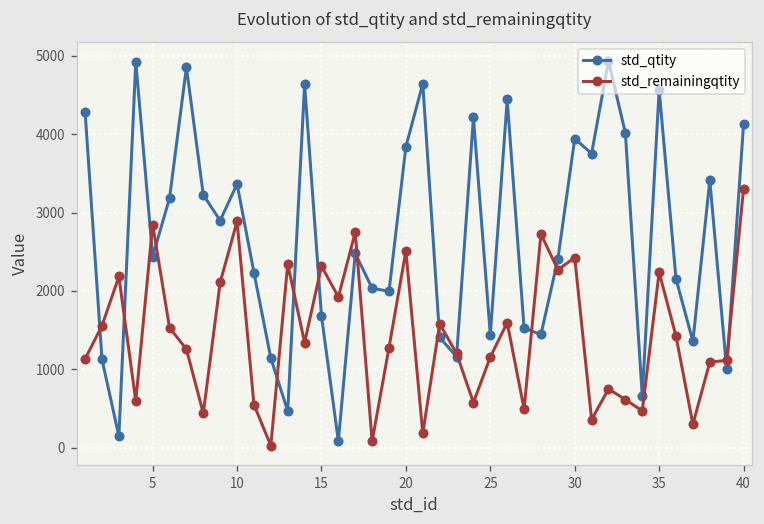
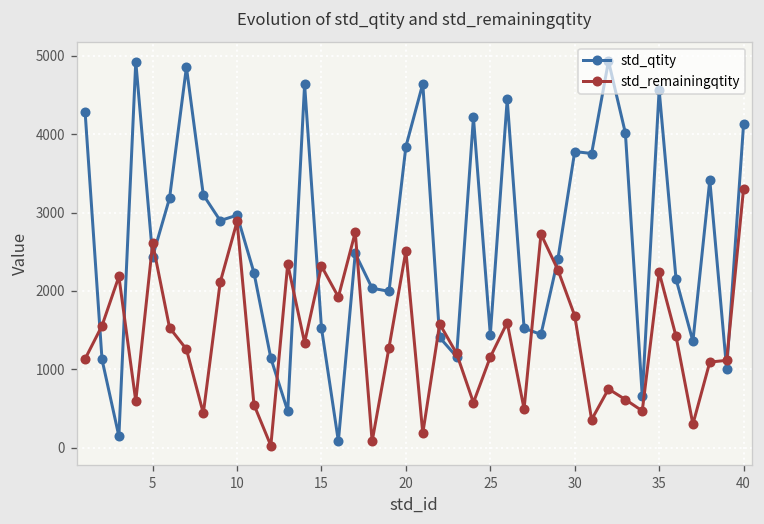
  {
    "std_qtity": {
      "5": 2400,
-     "10": 3400,
-     "15": 1700,
+     "10": 3000,
+     "15": 1500,
      "20": 3800,
      "25": 1400,
-     "30": 3900,
+     "30": 3800,
      "40": 4100
    },
    "std_remainingqtity": {
-     "5": 2800,
+     "5": 2600,
      "10": 2900,
      "15": 2300,
      "20": 2500,
      "25": 1200,
-     "30": 2400,
+     "30": 1700,
      "35": 2200,
      "40": 3300
    }
  }
